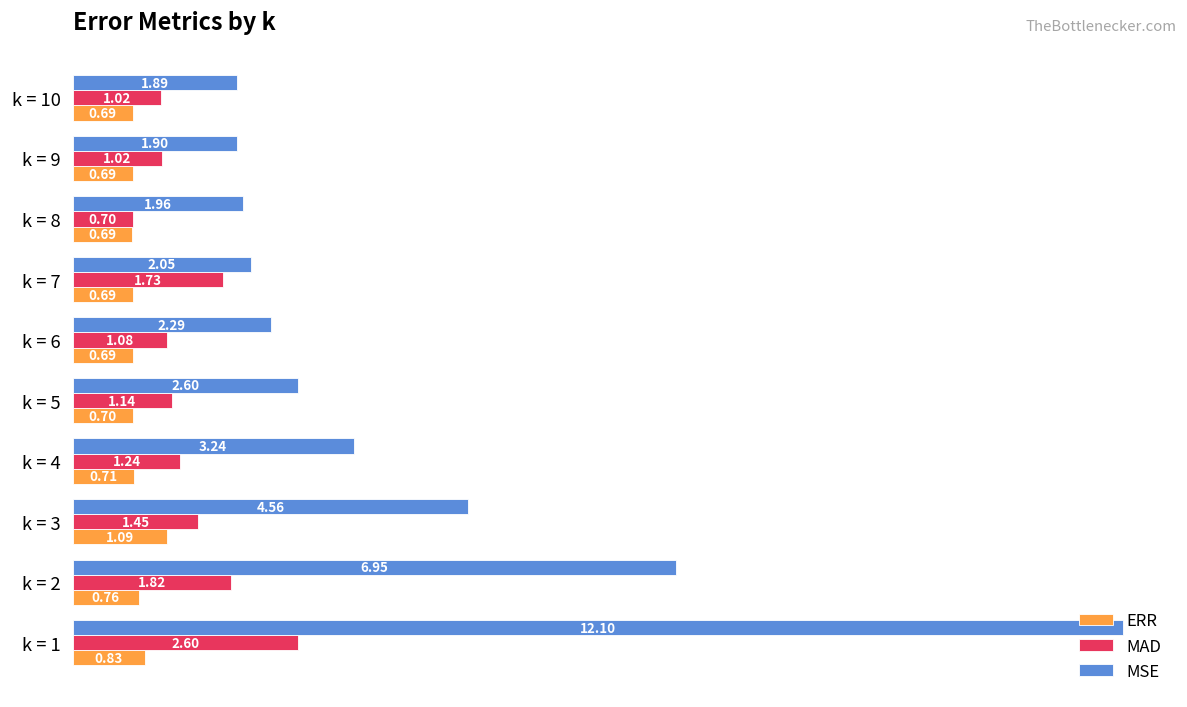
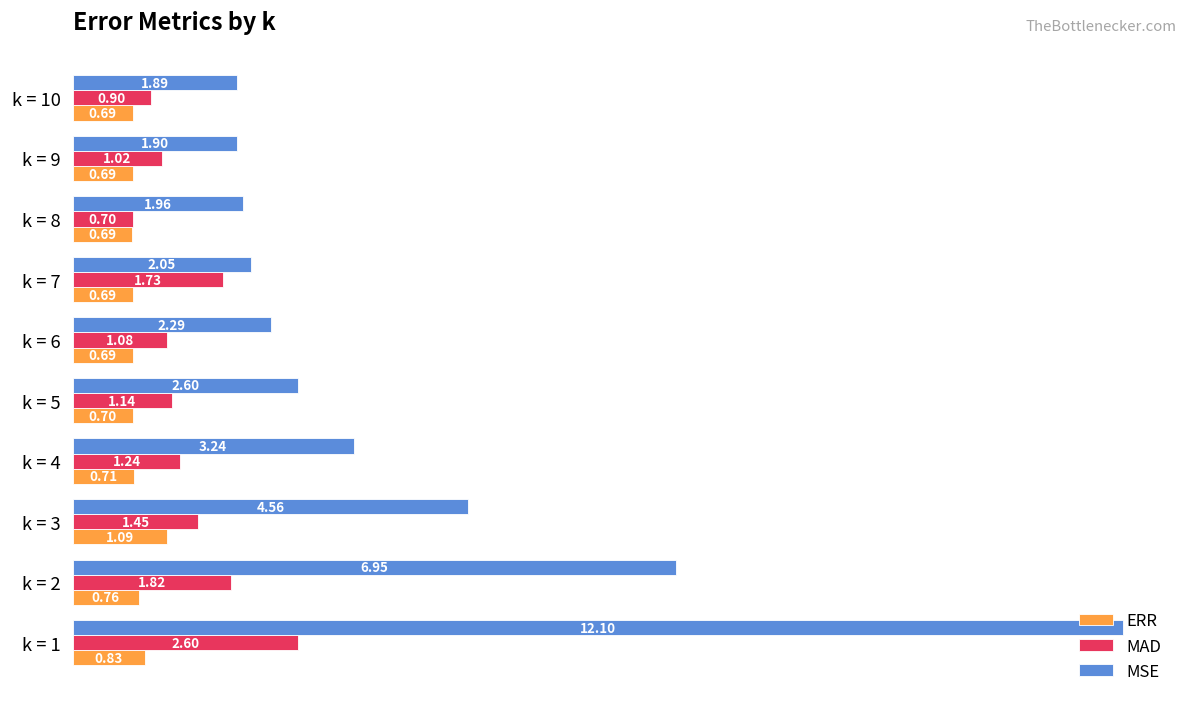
  {
    "ERR": {
      "k = 10": 0.69,
      "k = 9": 0.69,
      "k = 8": 0.69,
      "k = 7": 0.69,
      "k = 6": 0.69,
      "k = 5": 0.70,
      "k = 4": 0.71,
      "k = 3": 1.09,
      "k = 2": 0.76,
      "k = 1": 0.83
    },
    "MAD": {
-     "k = 10": 1.02,
+     "k = 10": 0.90,
      "k = 9": 1.02,
      "k = 8": 0.70,
      "k = 7": 1.73,
      "k = 6": 1.08,
      "k = 5": 1.14,
      "k = 4": 1.24,
      "k = 3": 1.45,
      "k = 2": 1.82,
      "k = 1": 2.60
    },
    "MSE": {
      "k = 10": 1.89,
      "k = 9": 1.90,
      "k = 8": 1.96,
      "k = 7": 2.05,
      "k = 6": 2.29,
      "k = 5": 2.60,
      "k = 4": 3.24,
      "k = 3": 4.56,
      "k = 2": 6.95,
      "k = 1": 12.10
    }
  }
